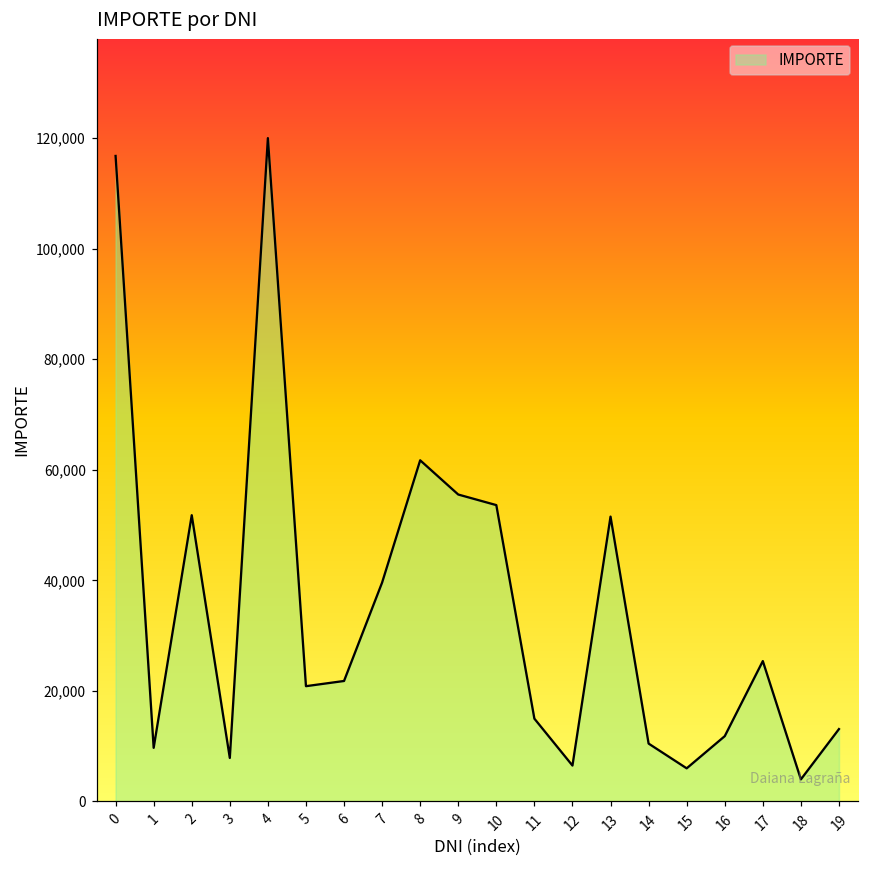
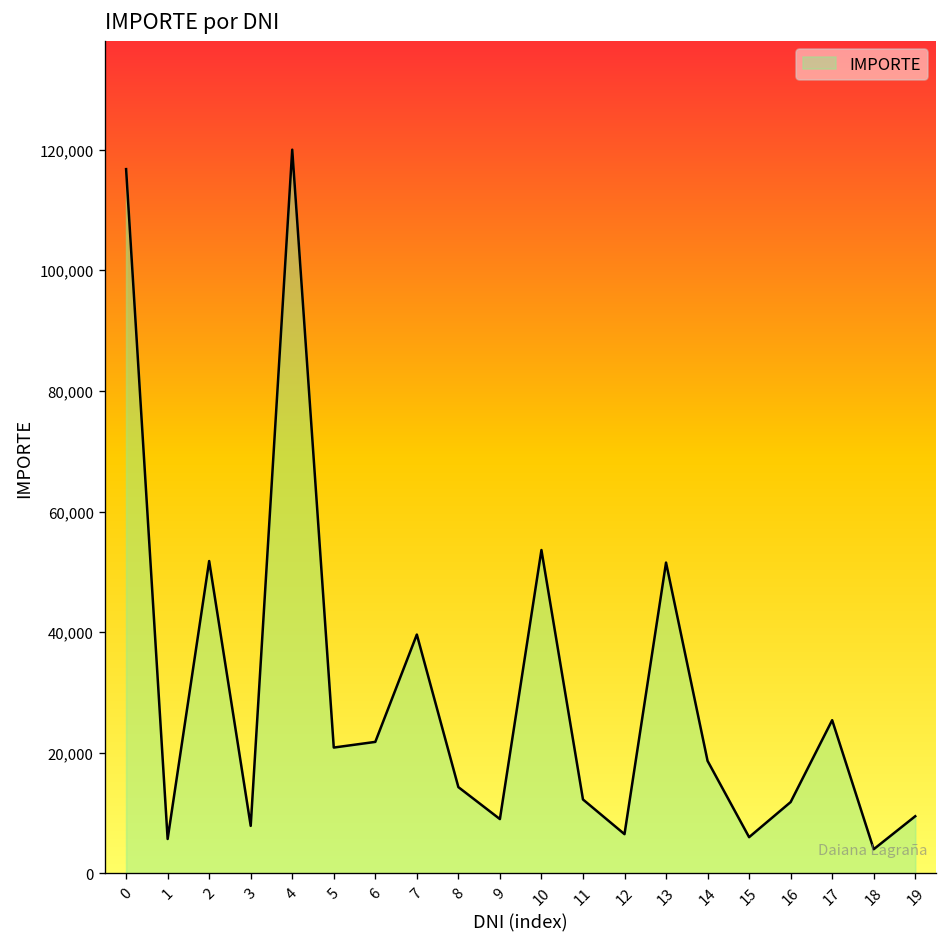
  {
    "0": "117,000",
-   "1": "10,000",
+   "1": "6,000",
    "2": "52,000",
    "3": "8,000",
    "4": "120,000",
    "5": "21,000",
    "6": "22,000",
    "7": "40,000",
-   "8": "62,000",
-   "9": "56,000",
+   "8": "14,000",
+   "9": "9,000",
    "10": "54,000",
-   "11": "15,000",
+   "11": "12,000",
    "12": "7,000",
    "13": "52,000",
-   "14": "10,000",
+   "14": "19,000",
    "15": "6,000",
    "16": "12,000",
    "17": "25,000",
    "18": "4,000",
-   "19": "13,000"
+   "19": "9,000"
  }
